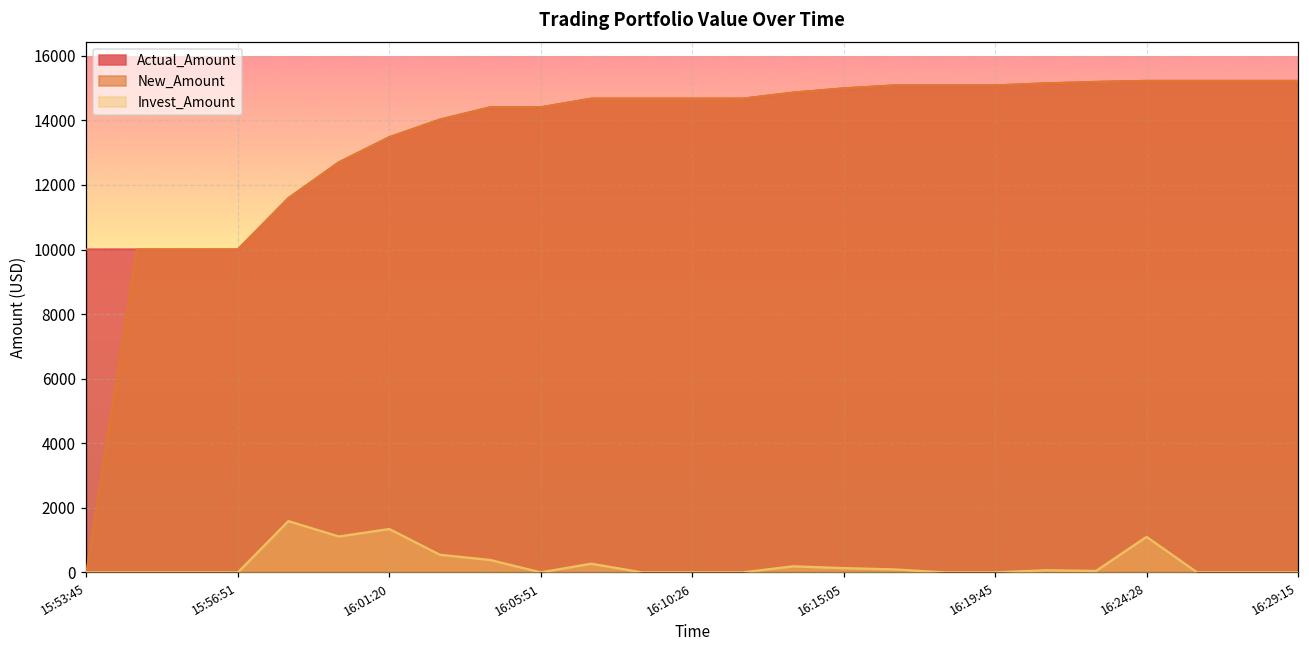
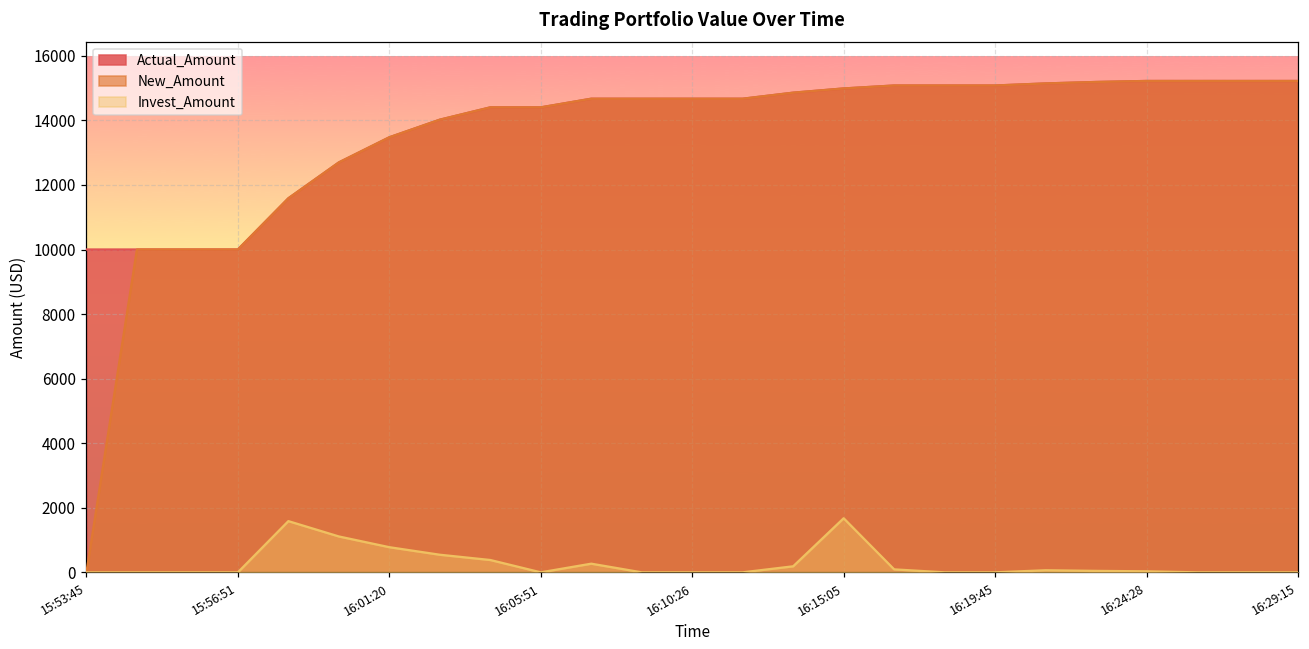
  {
    "Invest_Amount": {
      "15:56:51": 0,
-     "16:01:20": 1300,
+     "16:01:20": 800,
      "16:05:51": 0,
      "16:10:26": 0,
-     "16:15:05": 100,
+     "16:15:05": 1700,
      "16:19:45": 0,
-     "16:24:28": 1100,
+     "16:24:28": 0,
      "16:29:15": 0
    }
  }
